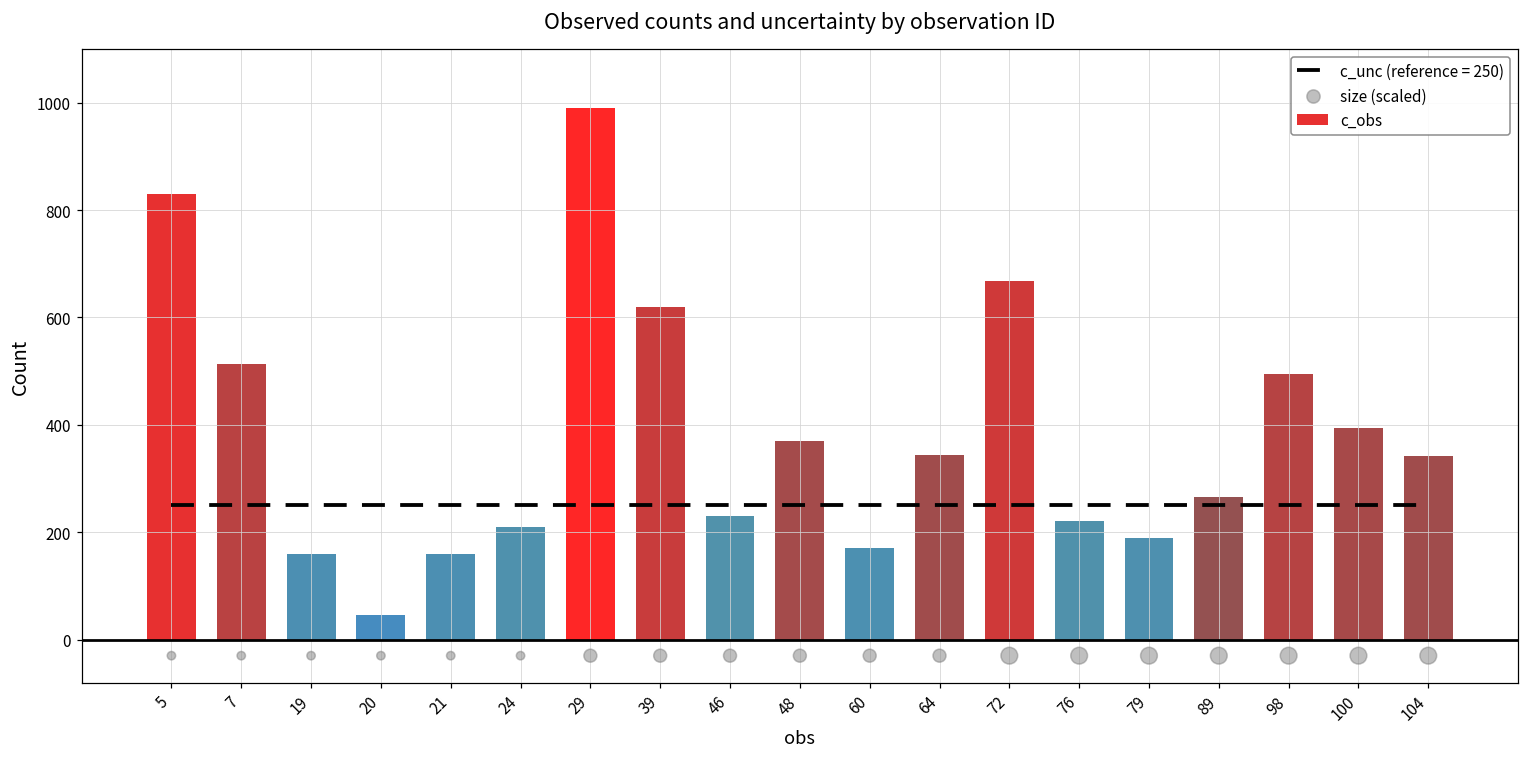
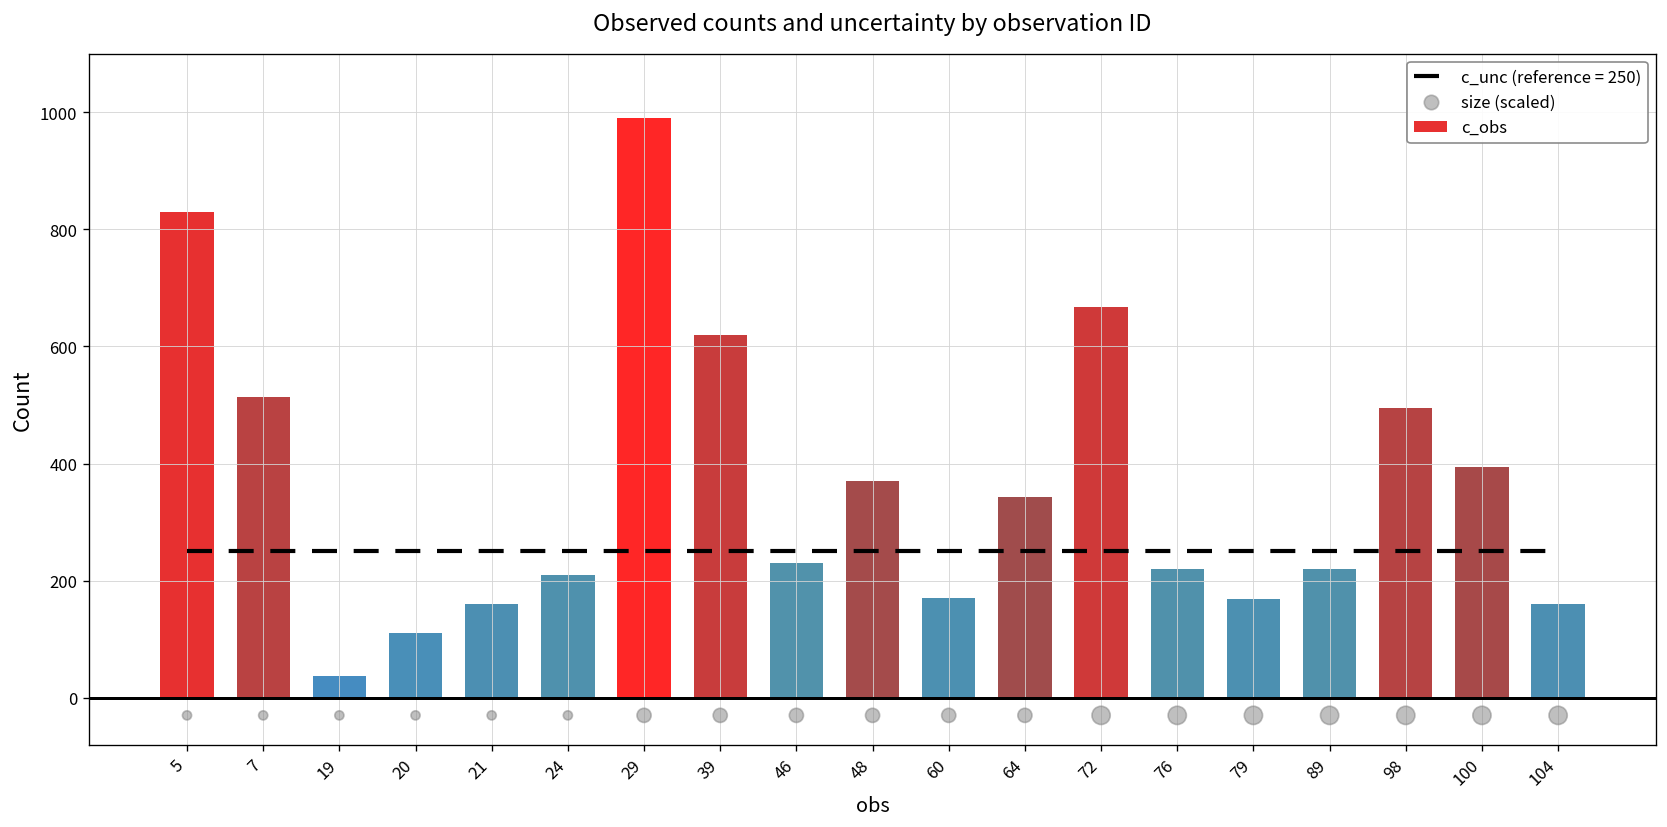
  {
    "c_unc (reference = 250)": {
      "5": 250,
      "7": 250,
      "19": 250,
      "20": 250,
      "21": 250,
      "24": 250,
      "29": 250,
      "39": 250,
      "46": 250,
      "48": 250,
      "60": 250,
      "64": 250,
      "72": 250,
      "76": 250,
      "79": 250,
      "89": 250,
      "98": 250,
      "100": 250,
      "104": 250
    },
    "c_obs": {
      "5": 830,
      "7": 510,
-     "19": 160,
-     "20": 50,
+     "19": 40,
+     "20": 110,
      "21": 160,
      "24": 210,
      "29": 990,
      "39": 620,
      "46": 230,
      "48": 370,
      "60": 170,
      "64": 340,
      "72": 670,
      "76": 220,
-     "79": 190,
-     "89": 270,
+     "79": 170,
+     "89": 220,
      "98": 500,
      "100": 390,
-     "104": 340
+     "104": 160
    }
  }
